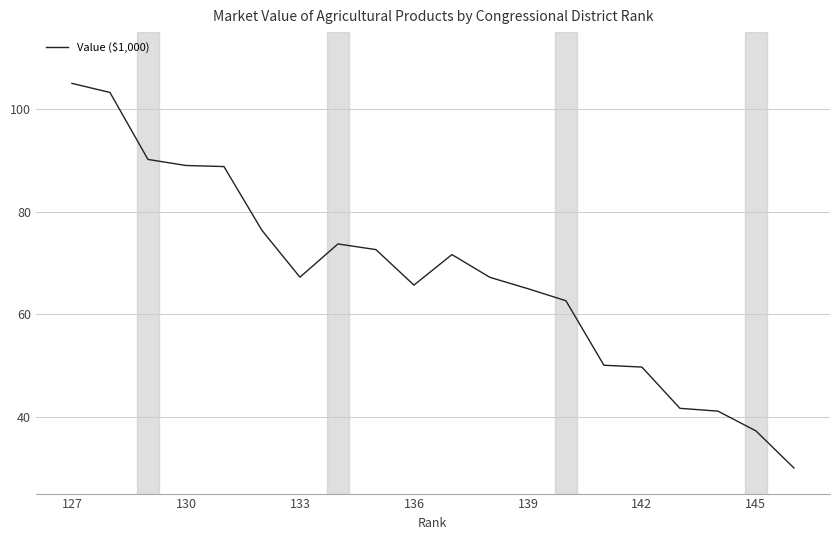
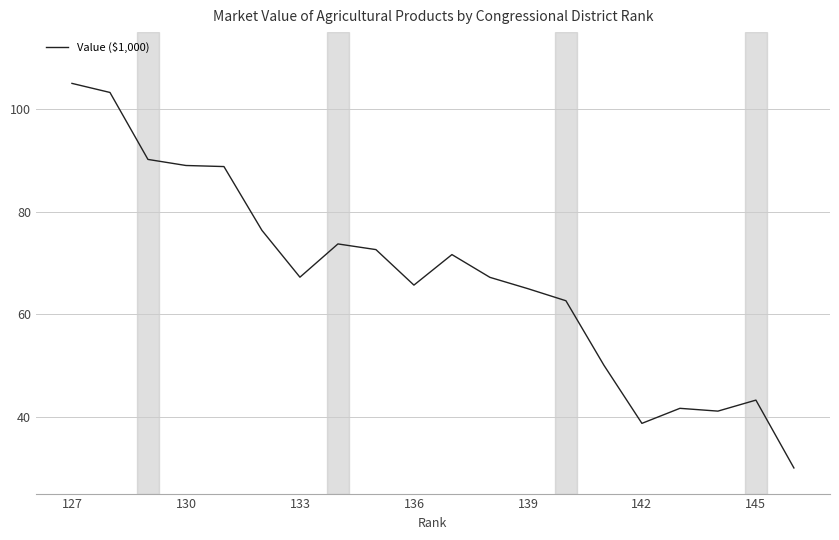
  {
    "127": 105,
    "130": 89,
    "133": 67,
    "136": 66,
    "139": 65,
-   "142": 50,
-   "145": 37
+   "142": 39,
+   "145": 43
  }
